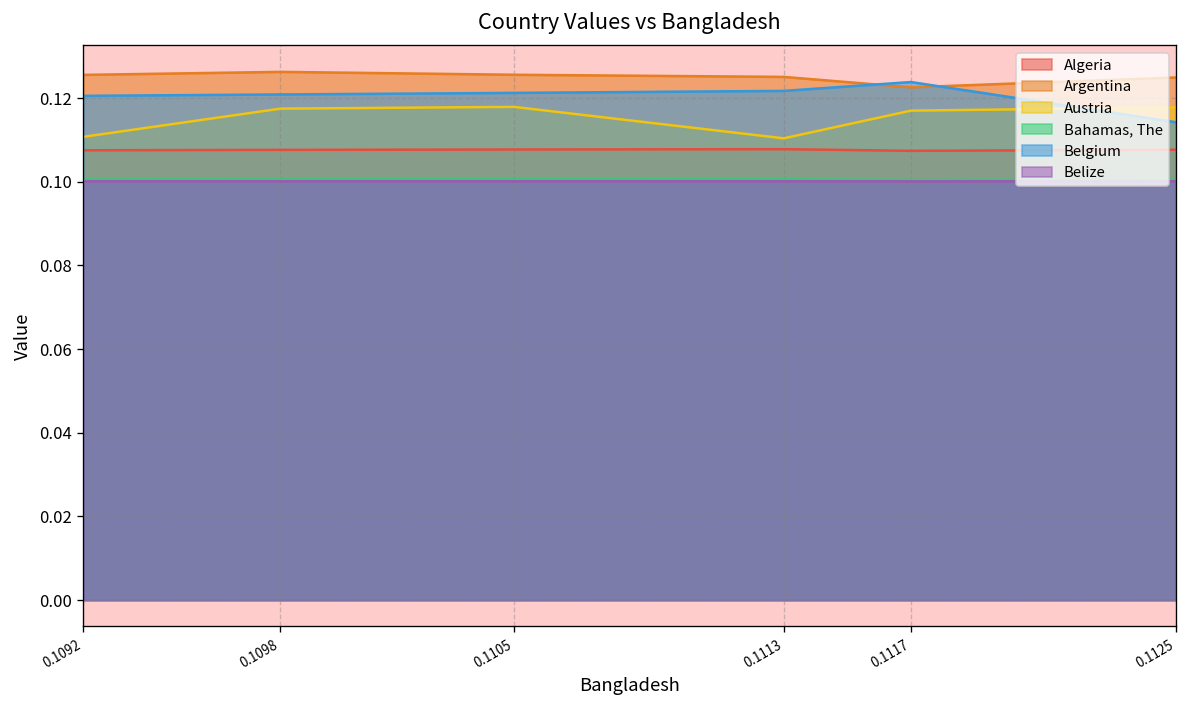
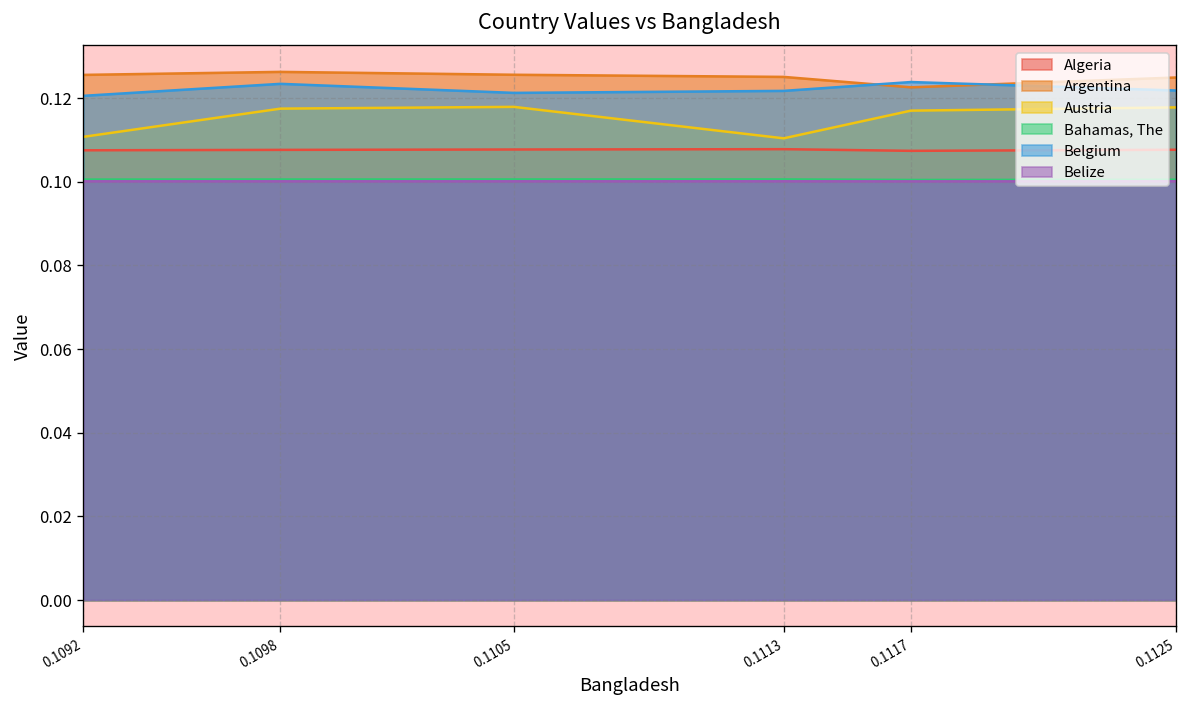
  {
    "Austria": {
      "0.1092": 0.111,
      "0.1098": 0.117,
      "0.1105": 0.118,
      "0.1113": 0.110,
      "0.1117": 0.117,
      "0.1125": 0.118
    },
    "Belgium": {
      "0.1092": 0.121,
-     "0.1098": 0.121,
+     "0.1098": 0.123,
      "0.1105": 0.121,
      "0.1113": 0.122,
      "0.1117": 0.124,
-     "0.1125": 0.114
+     "0.1125": 0.122
    }
  }
